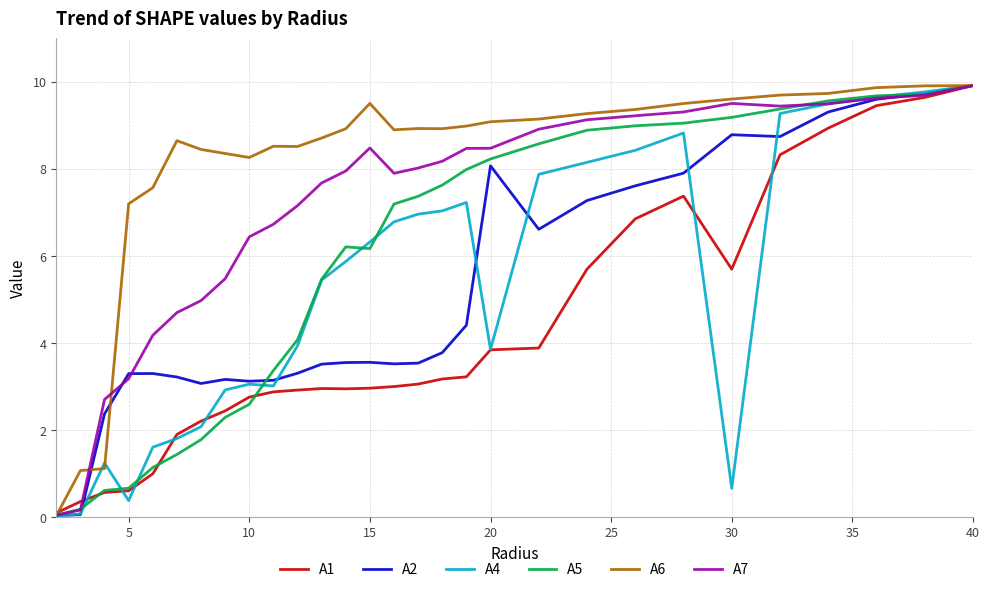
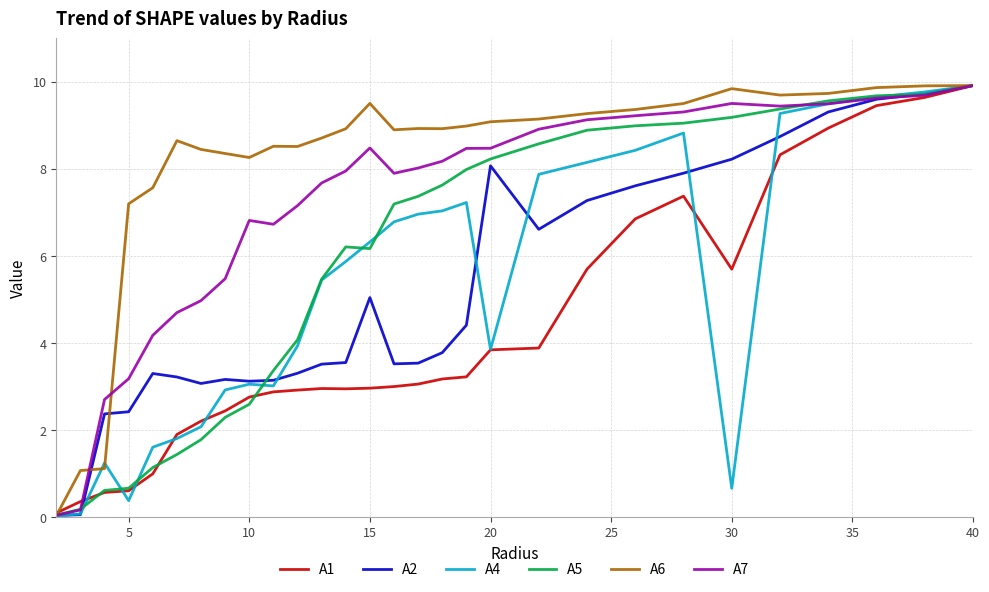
  {
    "A1": {
      "5": 0.6,
      "10": 2.8,
      "15": 3.0,
      "30": 5.7
    },
    "A2": {
-     "5": 3.3,
+     "5": 2.4,
      "10": 3.1,
-     "15": 3.6,
+     "15": 5.0,
      "20": 8.1,
-     "30": 8.8
+     "30": 8.2
    },
    "A4": {
      "5": 0.4,
      "10": 3.1,
      "15": 6.3,
      "30": 0.7
    },
    "A5": {
      "5": 0.7,
      "10": 2.6,
      "15": 6.2,
      "20": 8.2,
      "30": 9.2
    },
    "A6": {
      "5": 7.2,
      "10": 8.3,
      "15": 9.5,
      "20": 9.1,
-     "30": 9.6
+     "30": 9.8
    },
    "A7": {
      "5": 3.2,
-     "10": 6.4,
+     "10": 6.8,
      "15": 8.5,
      "20": 8.5,
      "30": 9.5
    }
  }
